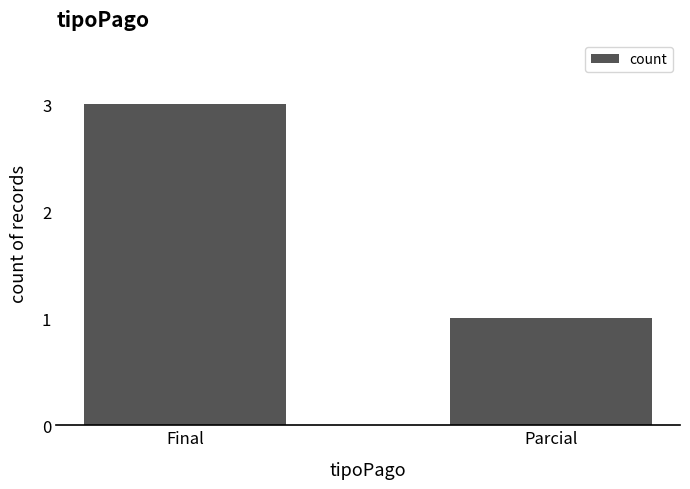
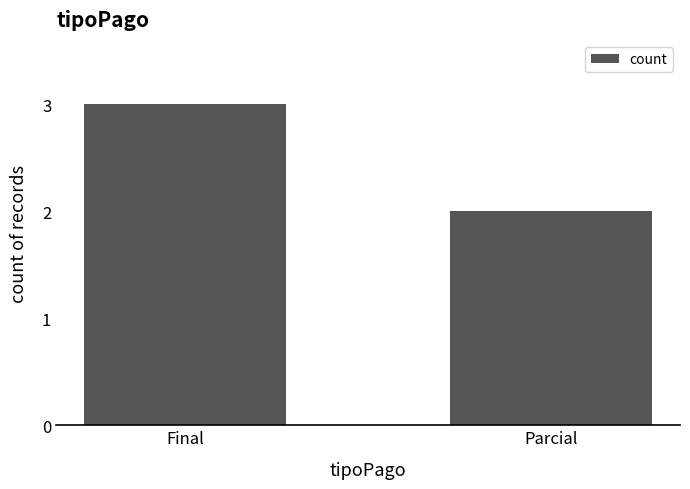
  {
    "Final": 3,
-   "Parcial": 1
+   "Parcial": 2
  }
